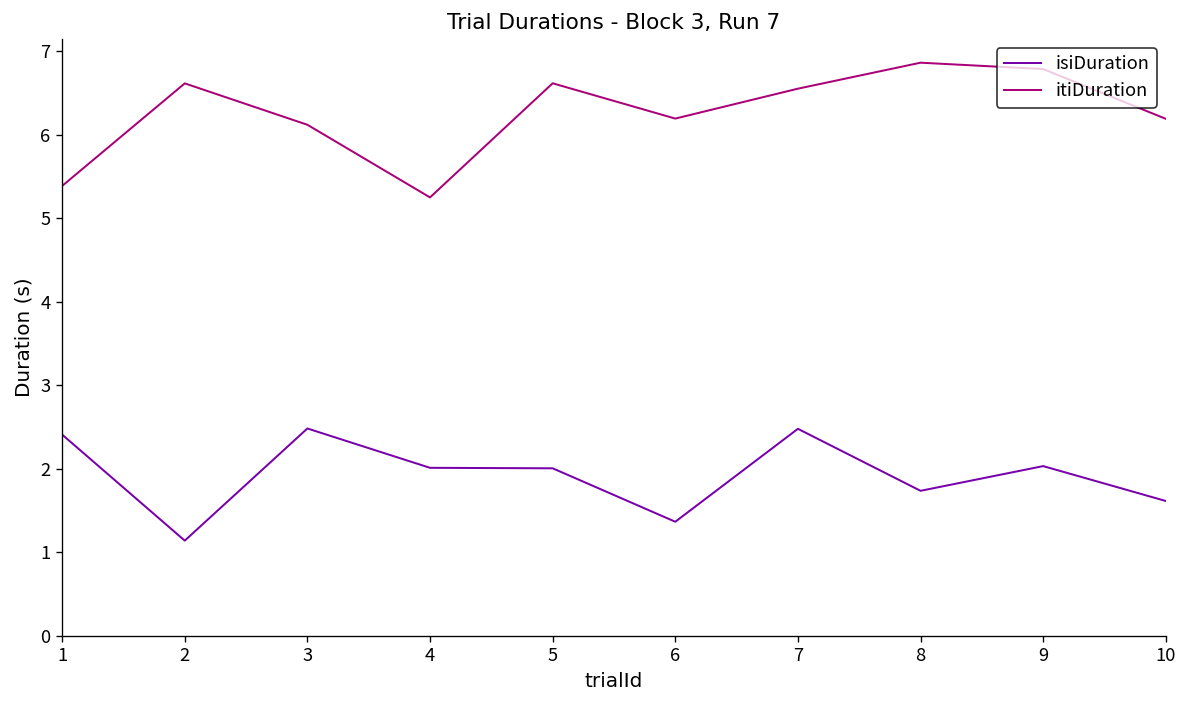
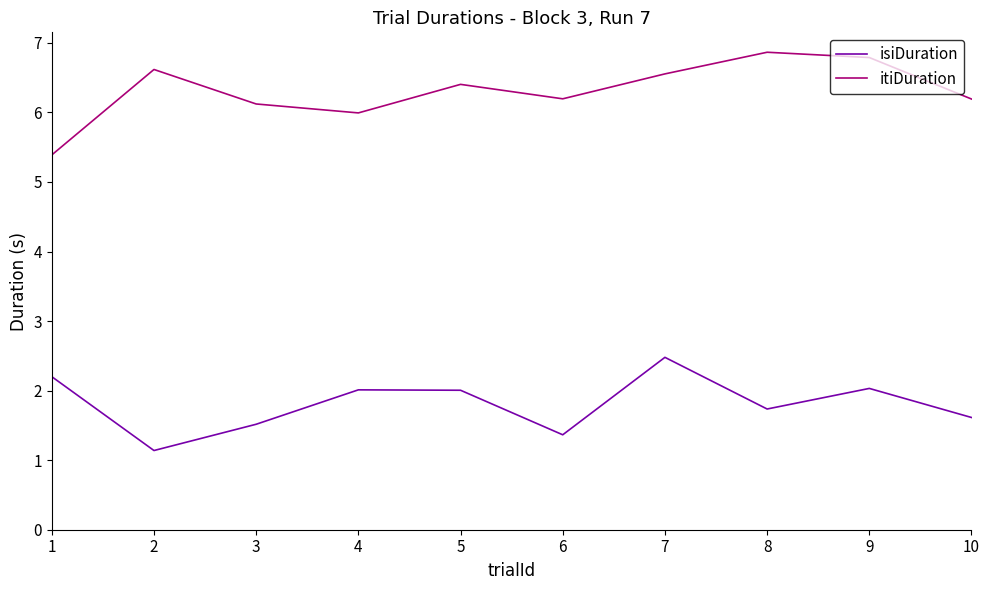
  {
    "isiDuration": {
-     "1": 2.4,
+     "1": 2.2,
      "2": 1.1,
-     "3": 2.5,
+     "3": 1.5,
      "4": 2.0,
      "5": 2.0,
      "6": 1.4,
      "7": 2.5,
      "8": 1.7,
      "9": 2.0,
      "10": 1.6
    },
    "itiDuration": {
      "1": 5.4,
      "2": 6.6,
      "3": 6.1,
-     "4": 5.3,
-     "5": 6.6,
+     "4": 6.0,
+     "5": 6.4,
      "6": 6.2,
      "7": 6.6,
      "8": 6.9,
      "10": 6.2
    }
  }
